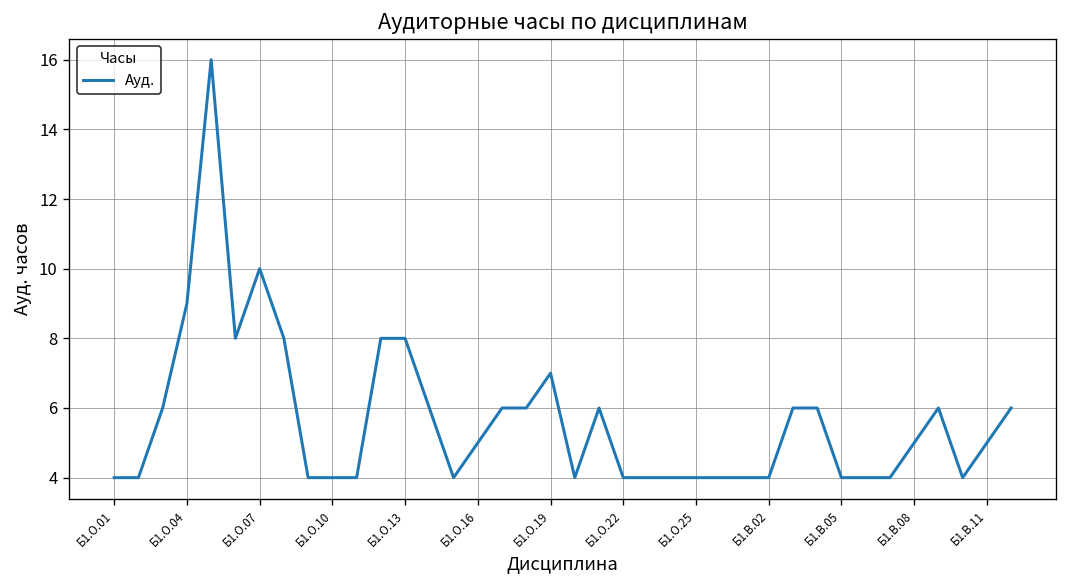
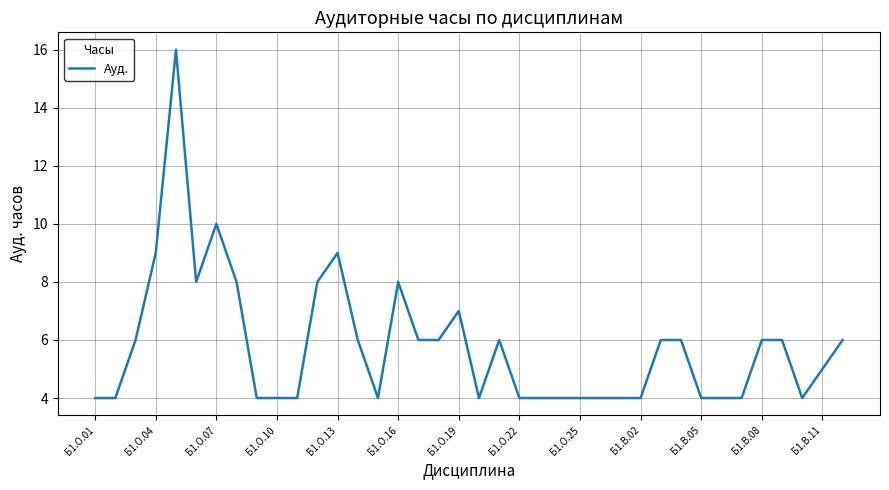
  {
    "Б1.О.01": 4,
    "Б1.О.04": 9,
    "Б1.О.07": 10,
    "Б1.О.10": 4,
-   "Б1.О.13": 8,
-   "Б1.О.16": 5,
+   "Б1.О.13": 9,
+   "Б1.О.16": 8,
    "Б1.О.19": 7,
    "Б1.О.22": 4,
    "Б1.О.25": 4,
    "Б1.В.02": 4,
    "Б1.В.05": 4,
-   "Б1.В.08": 5,
+   "Б1.В.08": 6,
    "Б1.В.11": 5
  }
